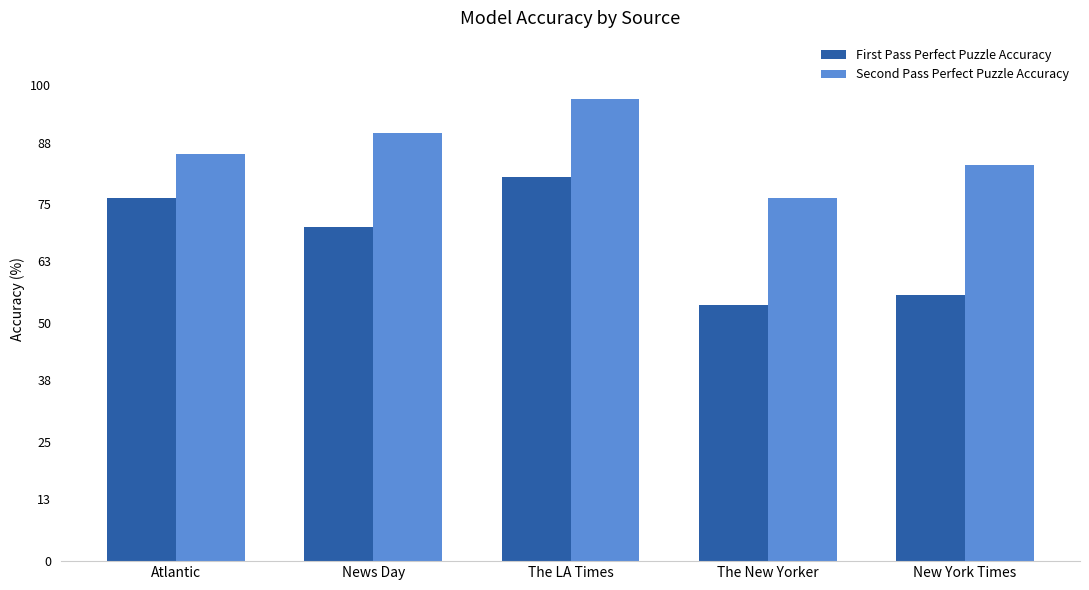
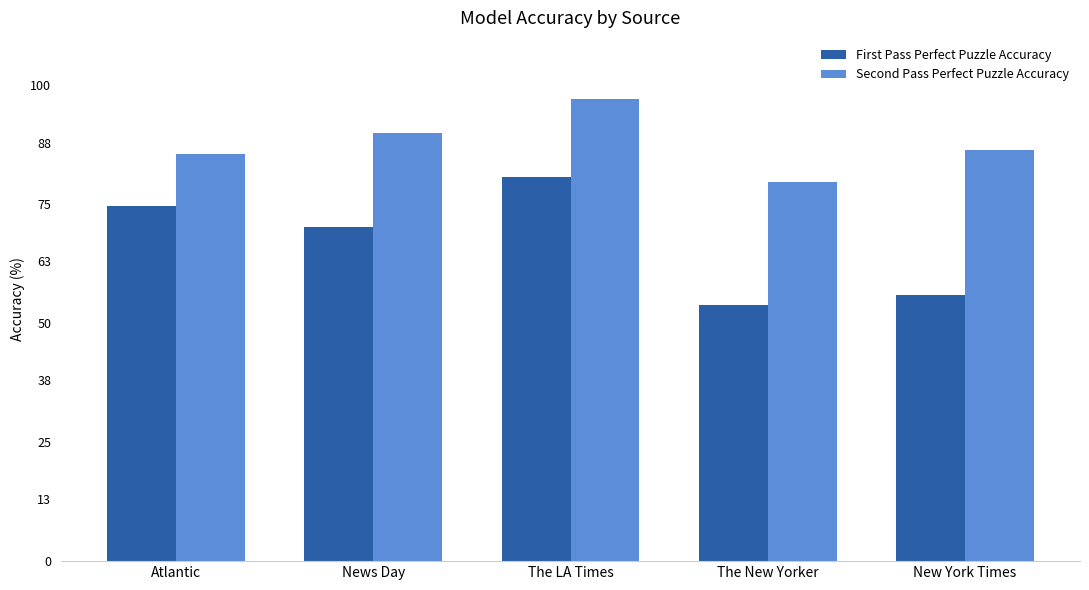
  {
    "First Pass Perfect Puzzle Accuracy": {
-     "Atlantic": 76,
+     "Atlantic": 75,
      "News Day": 70,
      "The LA Times": 81,
      "The New Yorker": 54,
      "New York Times": 56
    },
    "Second Pass Perfect Puzzle Accuracy": {
      "Atlantic": 86,
      "News Day": 90,
      "The LA Times": 97,
-     "The New Yorker": 76,
-     "New York Times": 83
+     "The New Yorker": 80,
+     "New York Times": 87
    }
  }
